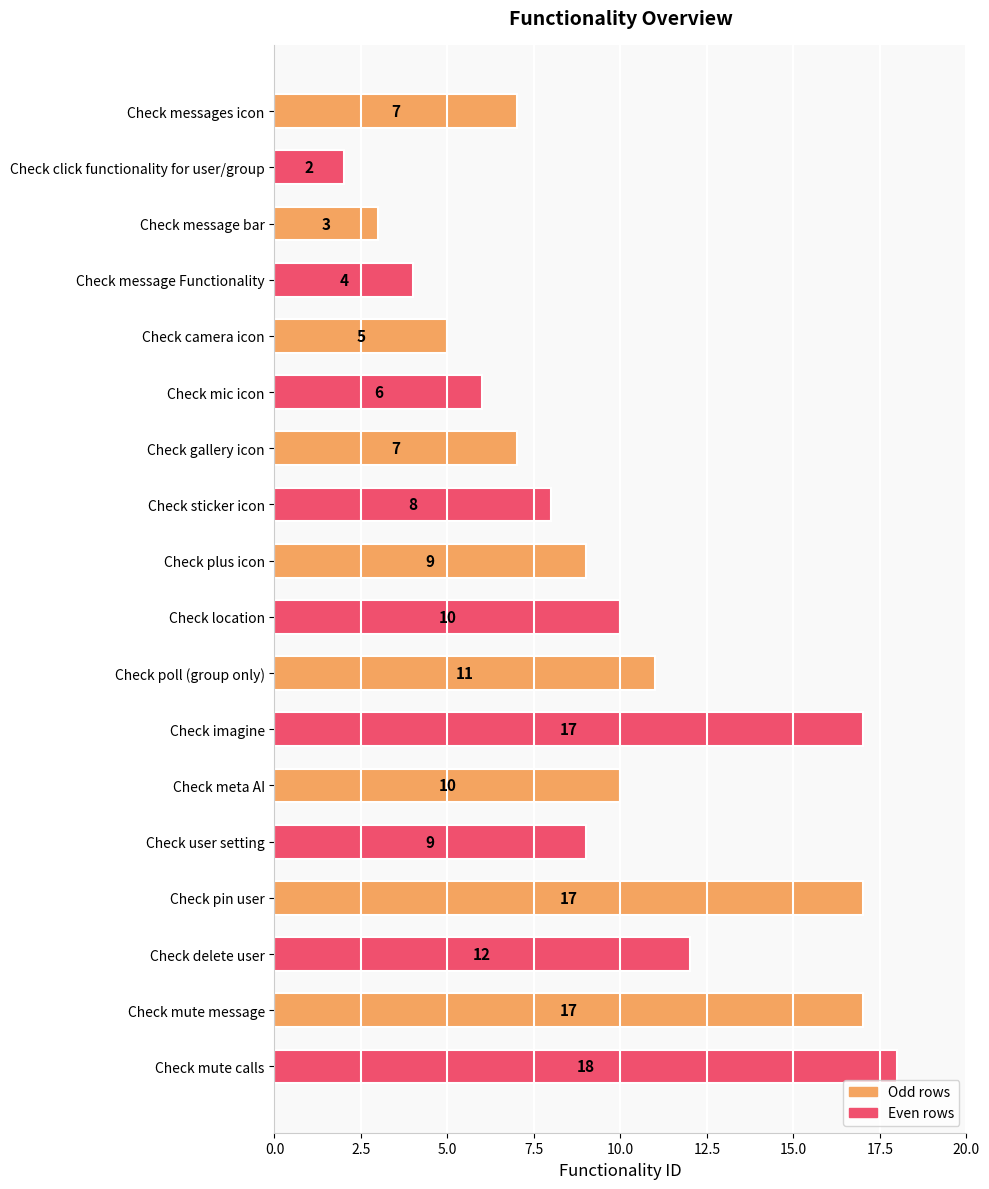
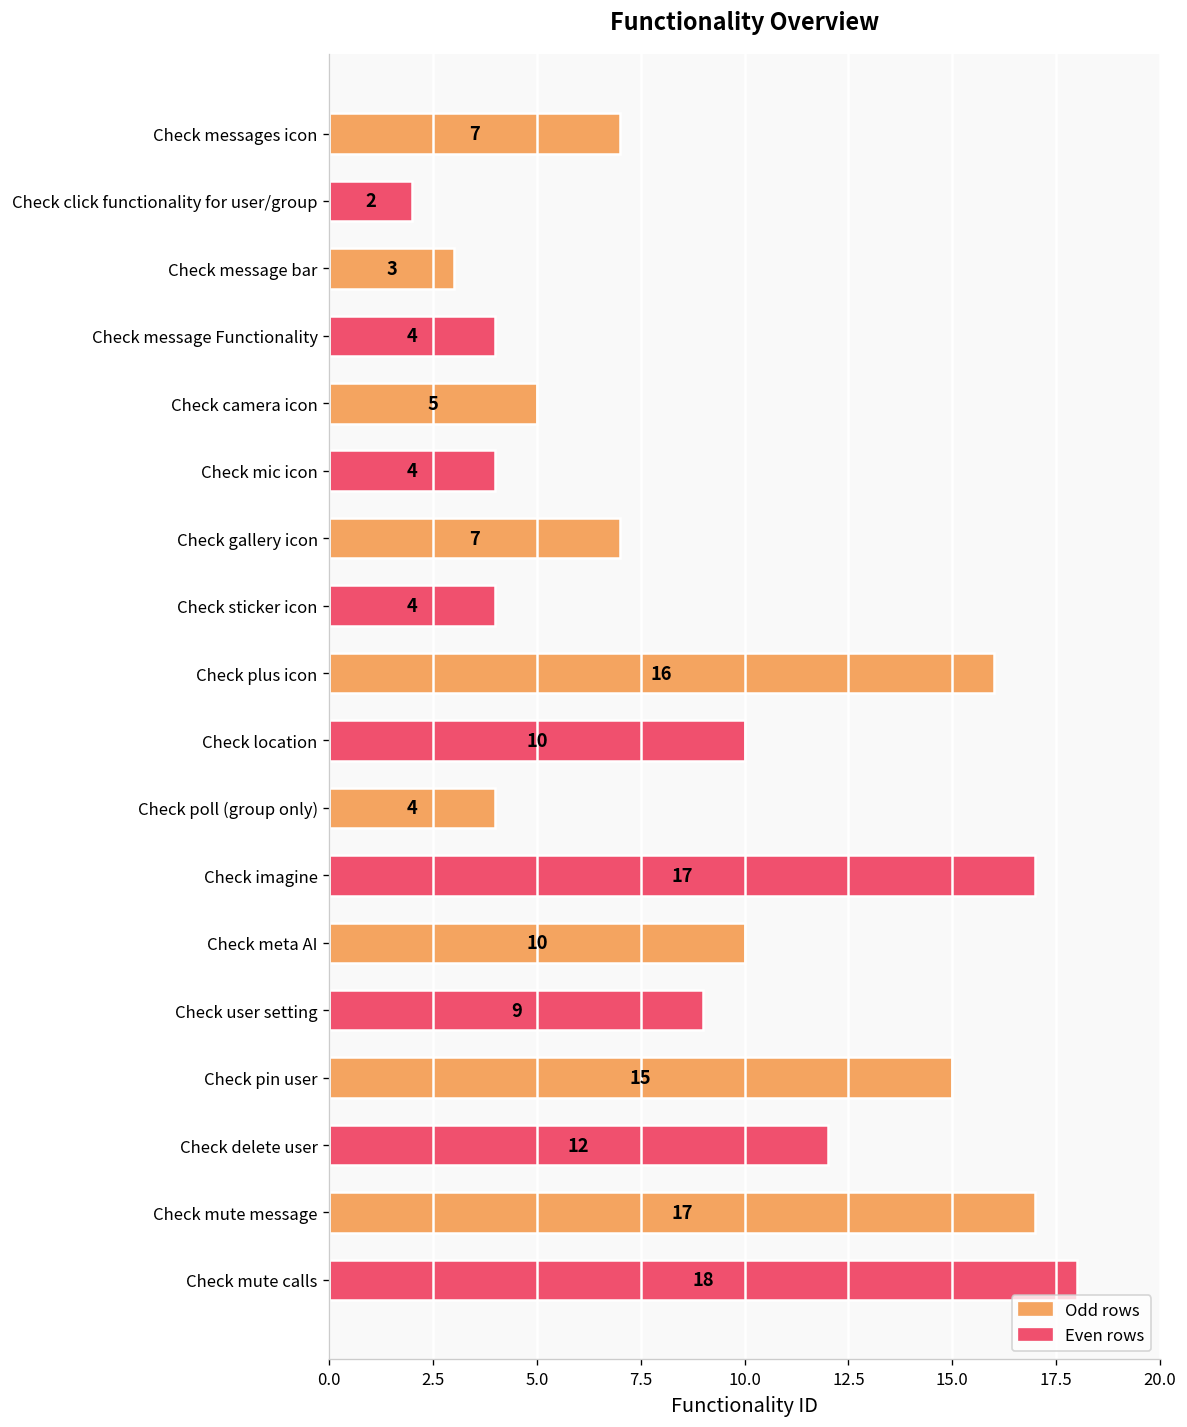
  {
    "Check messages icon": 7,
    "Check click functionality for user/group": 2,
    "Check message bar": 3,
    "Check message Functionality": 4,
    "Check camera icon": 5,
-   "Check mic icon": 6,
+   "Check mic icon": 4,
    "Check gallery icon": 7,
-   "Check sticker icon": 8,
-   "Check plus icon": 9,
+   "Check sticker icon": 4,
+   "Check plus icon": 16,
    "Check location": 10,
-   "Check poll (group only)": 11,
+   "Check poll (group only)": 4,
    "Check imagine": 17,
    "Check meta AI": 10,
    "Check user setting": 9,
-   "Check pin user": 17,
+   "Check pin user": 15,
    "Check delete user": 12,
    "Check mute message": 17,
    "Check mute calls": 18
  }
